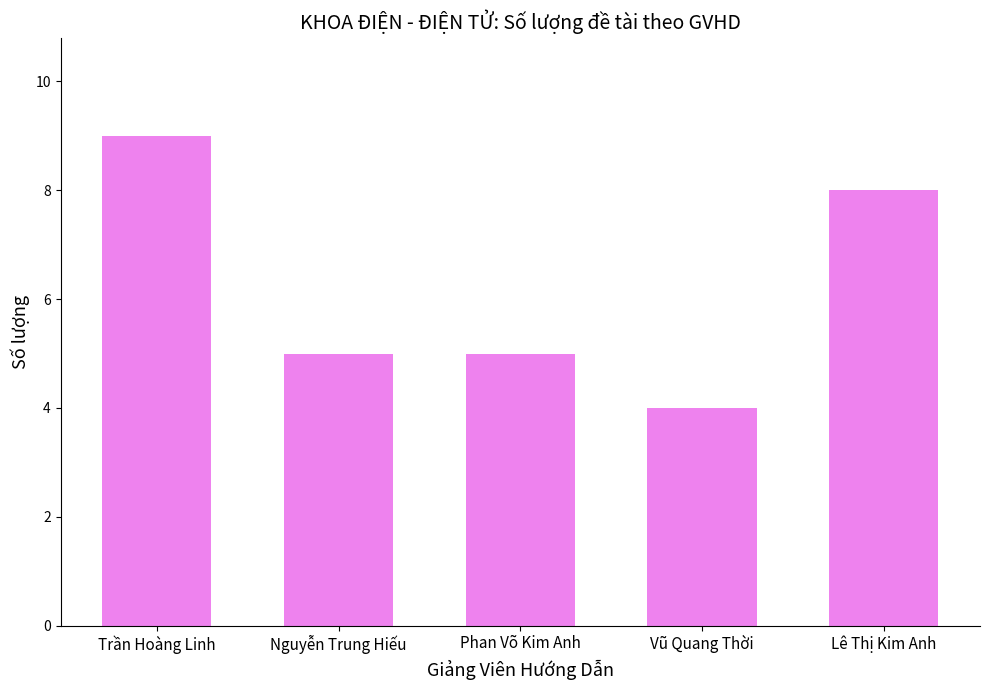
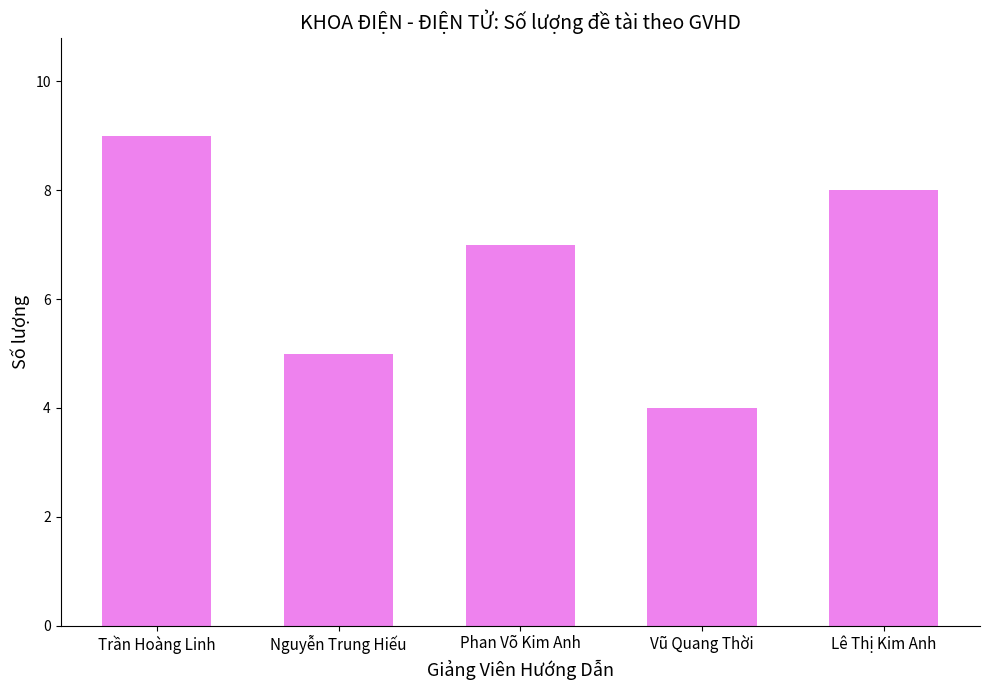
  {
    "Trần Hoàng Linh": 9,
    "Nguyễn Trung Hiếu": 5,
-   "Phan Võ Kim Anh": 5,
+   "Phan Võ Kim Anh": 7,
    "Vũ Quang Thời": 4,
    "Lê Thị Kim Anh": 8
  }
